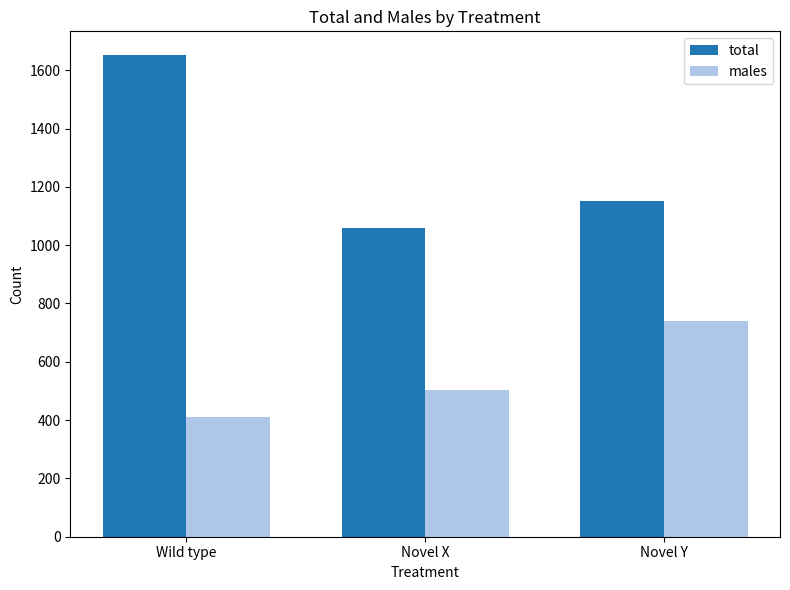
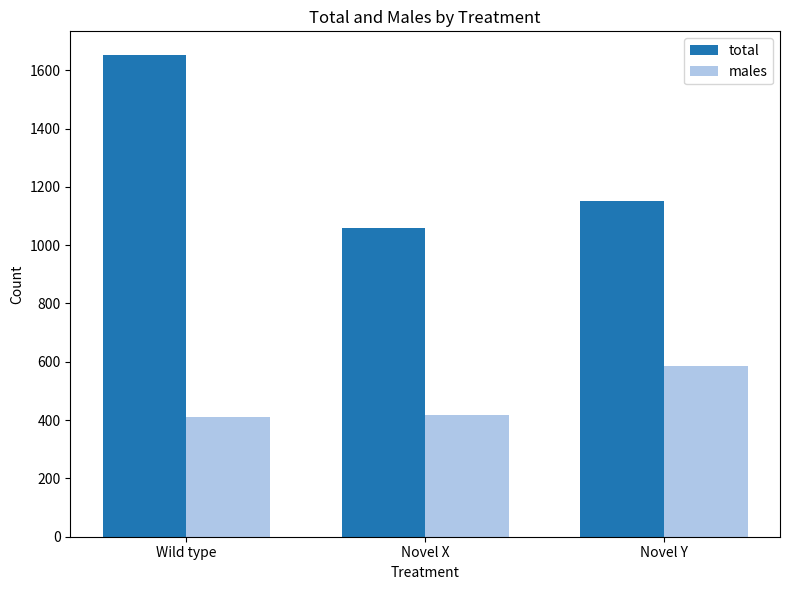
  {
    "total": {
      "Wild type": 1650,
      "Novel X": 1060,
      "Novel Y": 1150
    },
    "males": {
      "Wild type": 410,
-     "Novel X": 500,
-     "Novel Y": 740
+     "Novel X": 420,
+     "Novel Y": 590
    }
  }
